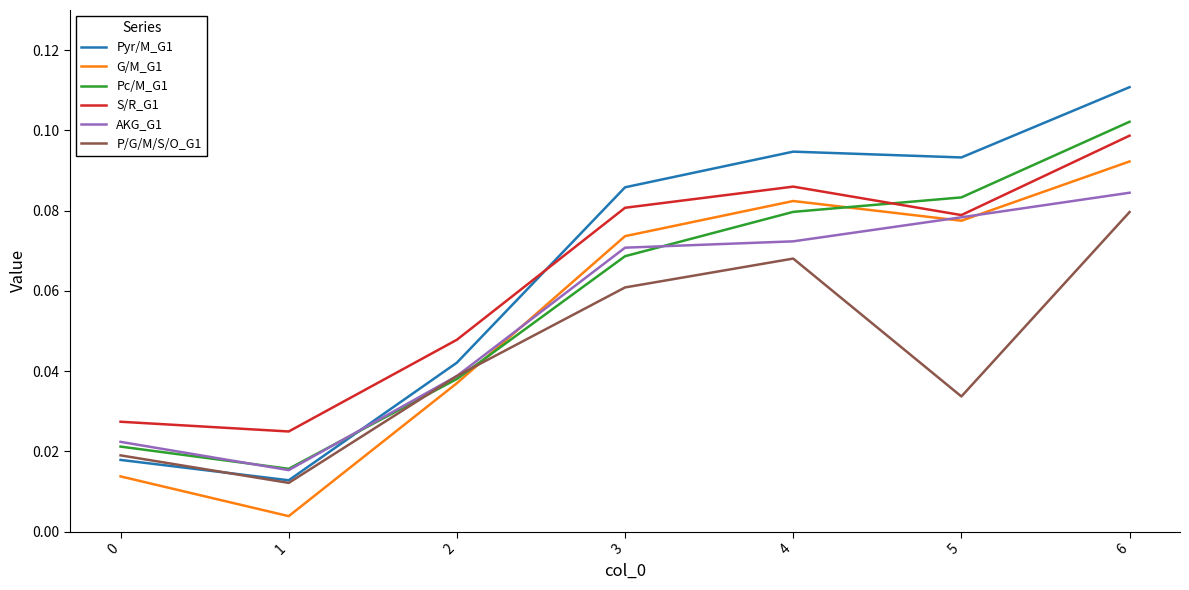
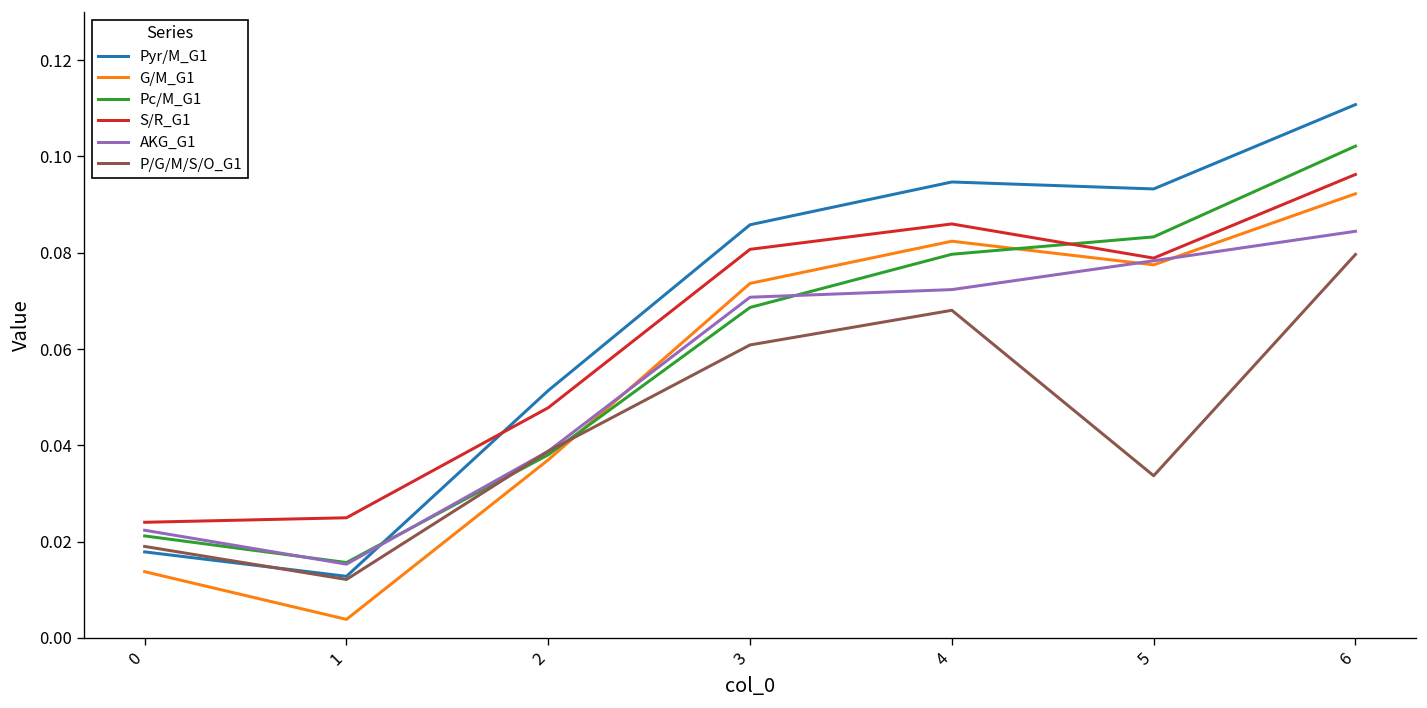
  {
    "Pyr/M_G1": {
      "0": 0.018,
      "1": 0.013,
-     "2": 0.042,
+     "2": 0.051,
      "3": 0.086,
      "4": 0.095,
      "5": 0.093,
      "6": 0.111
    },
    "G/M_G1": {
      "0": 0.014,
      "1": 0.004,
      "2": 0.037,
      "3": 0.074,
      "4": 0.082,
      "5": 0.077,
      "6": 0.092
    },
    "Pc/M_G1": {
      "0": 0.021,
      "2": 0.038,
      "3": 0.069,
      "4": 0.080,
      "5": 0.083,
      "6": 0.102
    },
    "S/R_G1": {
-     "0": 0.027,
+     "0": 0.024,
      "1": 0.025,
      "2": 0.048,
      "3": 0.081,
      "4": 0.086,
-     "6": 0.099
+     "6": 0.096
    },
    "AKG_G1": {
      "0": 0.022,
      "3": 0.071,
      "4": 0.072,
      "6": 0.084
    },
    "P/G/M/S/O_G1": {
      "0": 0.019,
      "1": 0.012,
      "3": 0.061,
      "4": 0.068,
      "5": 0.034,
      "6": 0.080
    }
  }
